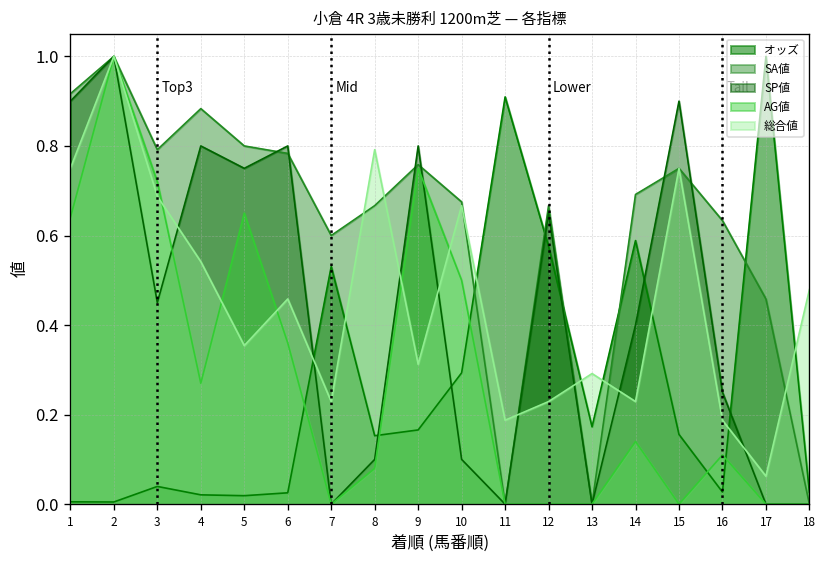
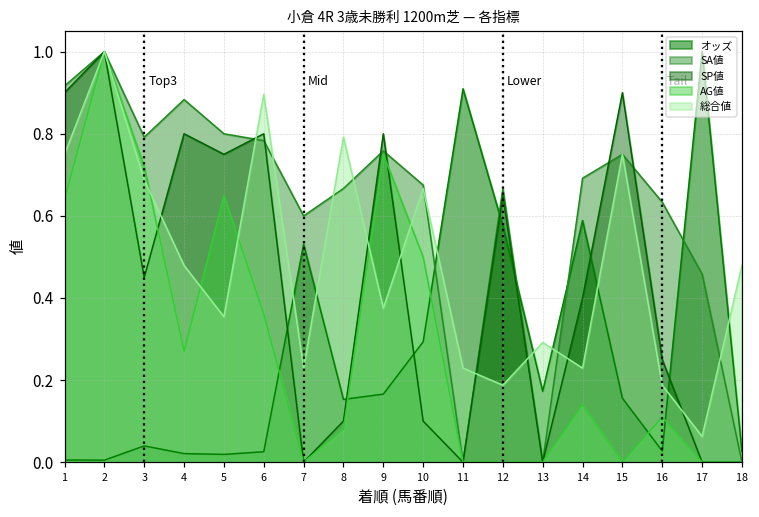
  {
    "総合値": {
      "1": 0.75,
      "3": 0.69,
-     "4": 0.54,
+     "4": 0.48,
      "5": 0.35,
-     "6": 0.46,
+     "6": 0.90,
      "7": 0.23,
      "8": 0.79,
-     "9": 0.31,
+     "9": 0.38,
      "10": 0.67,
-     "11": 0.19,
-     "12": 0.23,
+     "11": 0.23,
+     "12": 0.19,
      "13": 0.29,
      "14": 0.23,
      "16": 0.19,
      "17": 0.06,
      "18": 0.48
    }
  }
